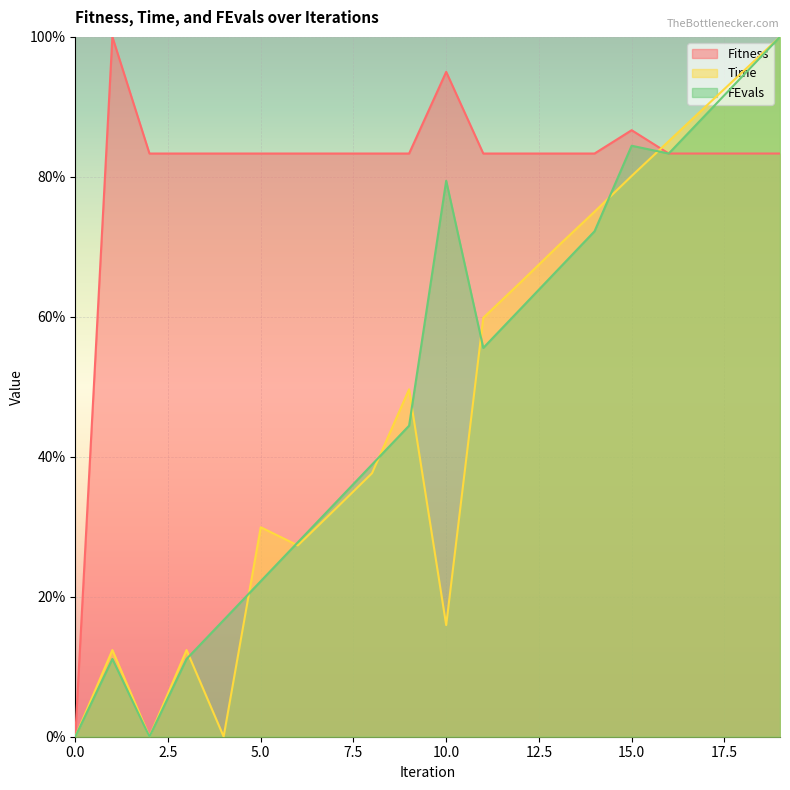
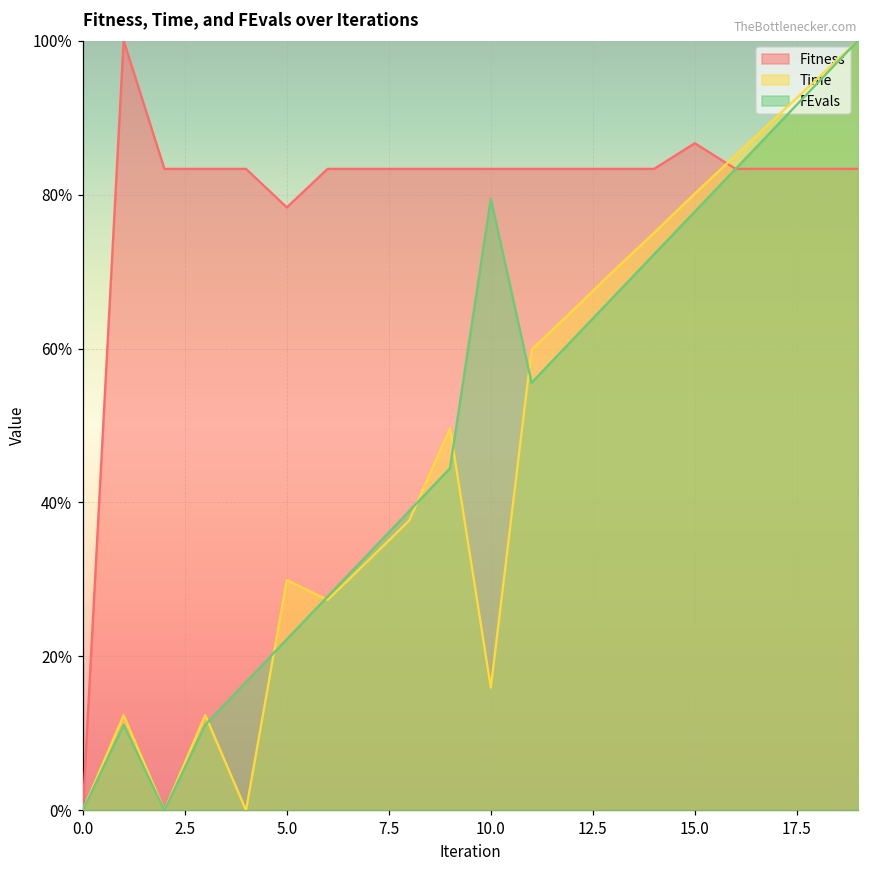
  {
    "Fitness": {
-     "5.0": "83%",
-     "10.0": "95%",
+     "5.0": "78%",
+     "10.0": "83%",
      "15.0": "87%"
    },
    "Time": {
      "5.0": "30%",
      "10.0": "16%",
      "15.0": "80%"
    },
    "FEvals": {
      "5.0": "22%",
      "10.0": "79%",
-     "15.0": "84%"
+     "15.0": "78%"
    }
  }
